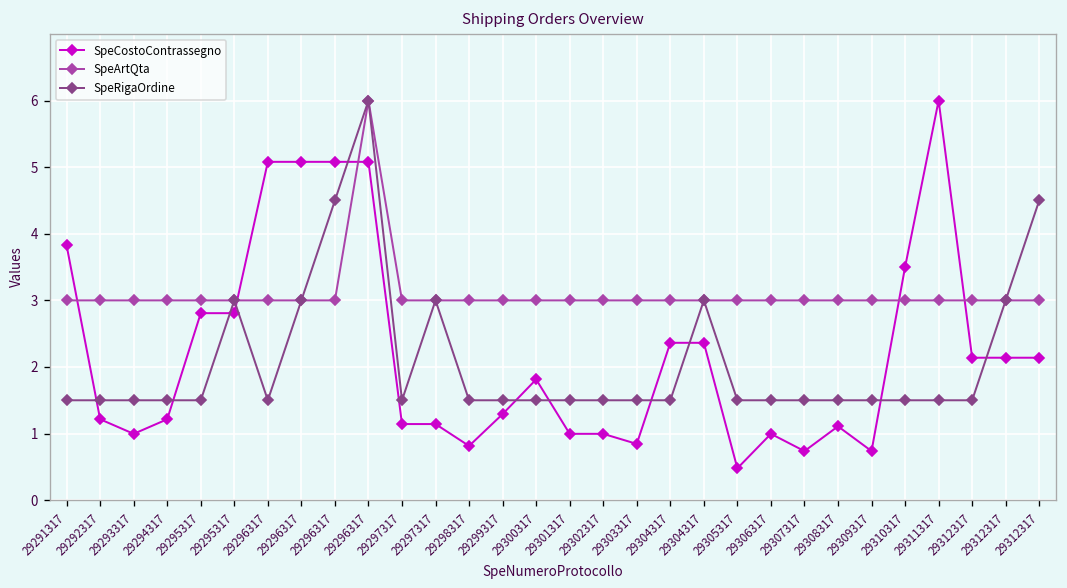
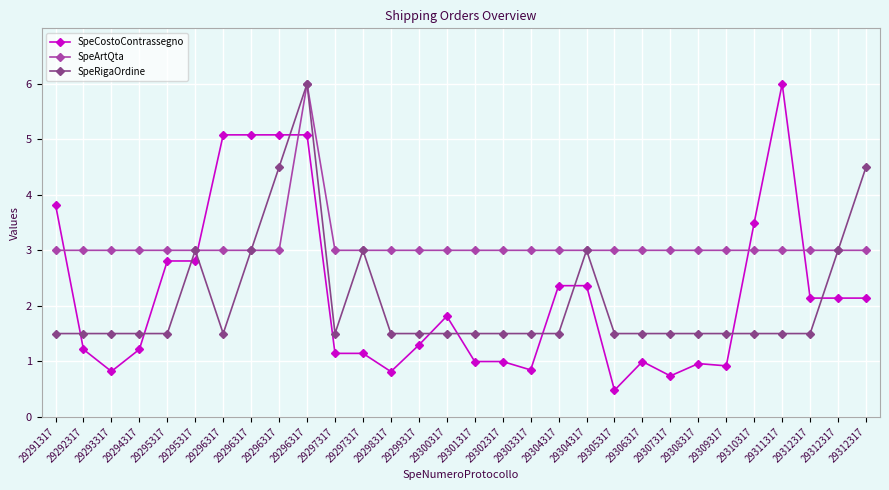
  {
    "SpeCostoContrassegno": {
      "29291317": 3.8,
      "29292317": 1.2,
-     "29293317": 1.0,
+     "29293317": 0.8,
      "29294317": 1.2,
      "29298317": 0.8,
      "29299317": 1.3,
      "29300317": 1.8,
      "29301317": 1.0,
      "29302317": 1.0,
      "29303317": 0.8,
      "29305317": 0.5,
      "29306317": 1.0,
      "29307317": 0.7,
-     "29308317": 1.1,
-     "29309317": 0.7,
+     "29308317": 1.0,
+     "29309317": 0.9,
      "29310317": 3.5,
      "29311317": 6.0
    }
  }
